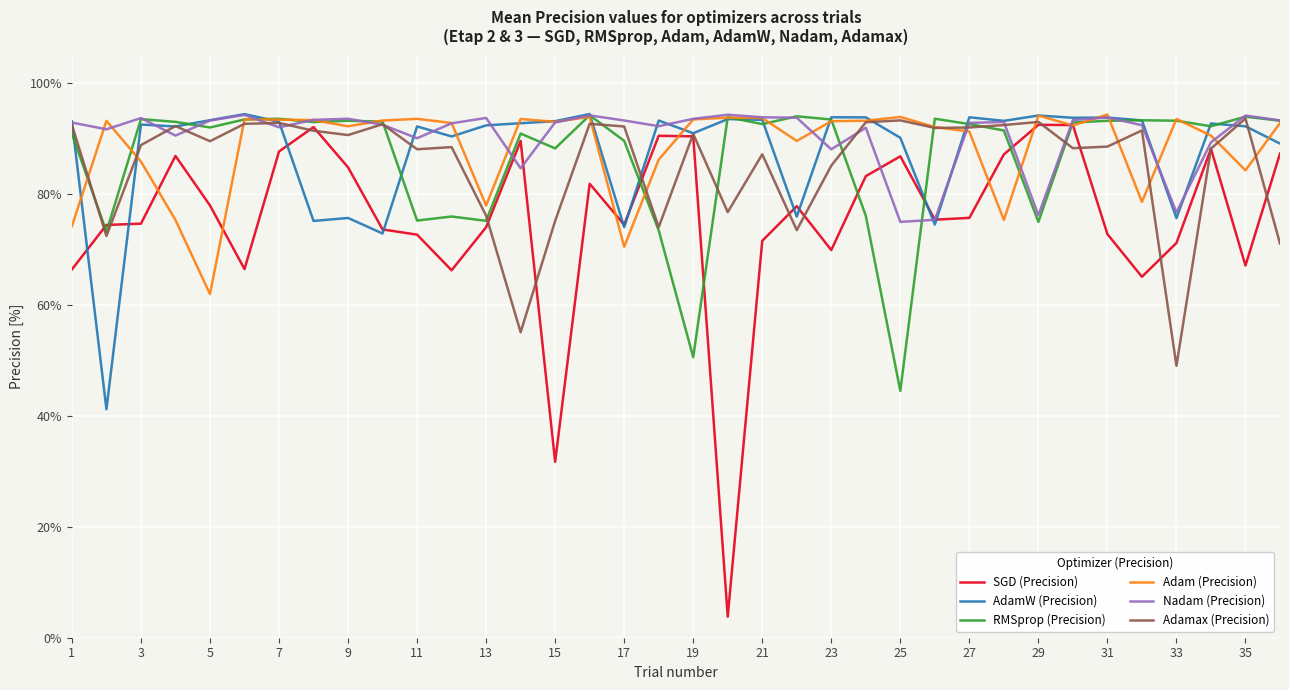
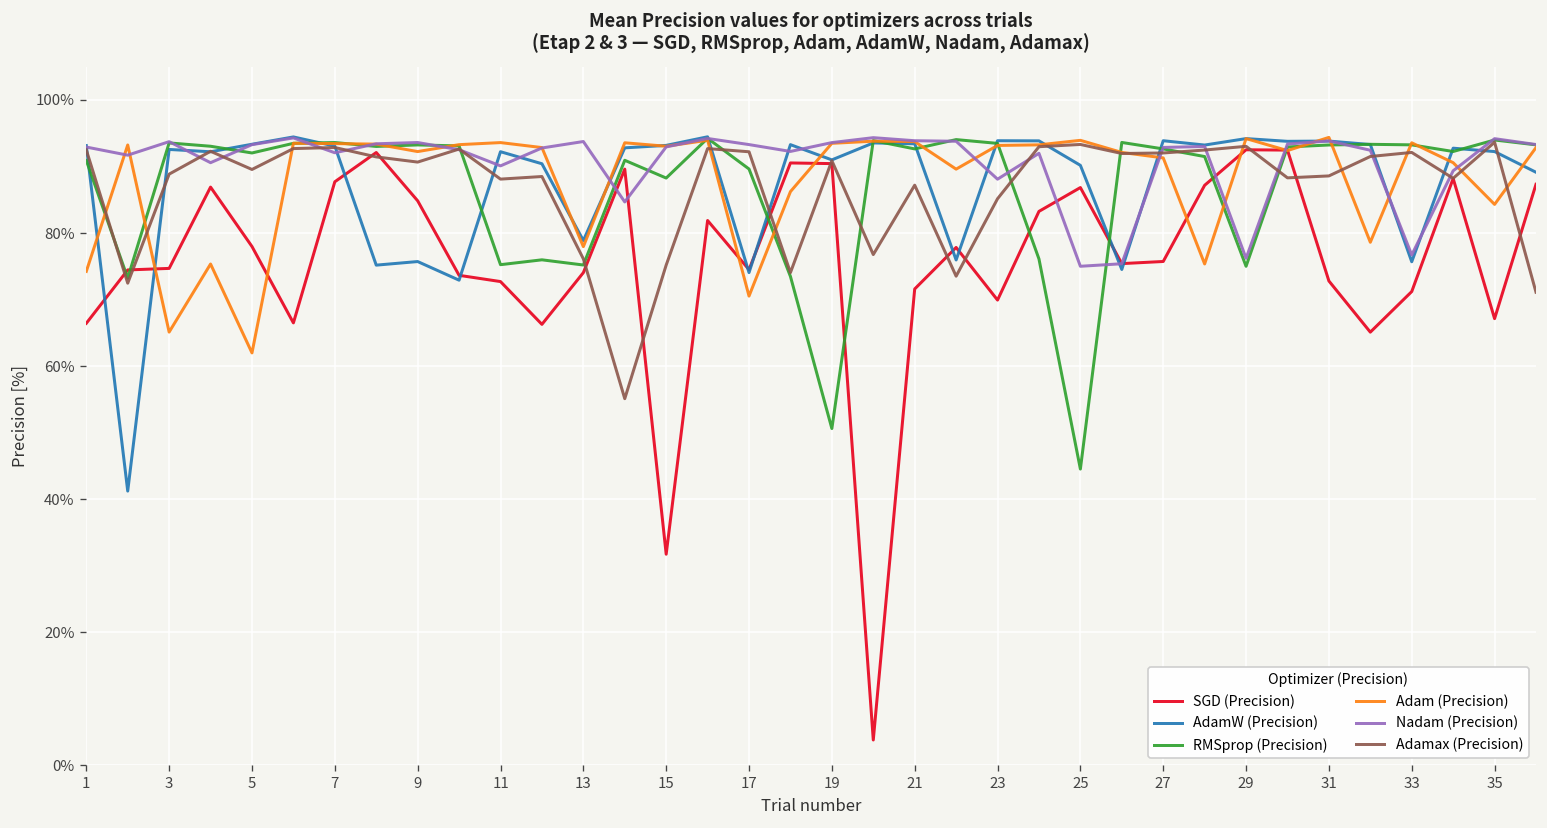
  {
    "SGD (Precision)": {
      "1": "66%",
      "3": "75%",
      "5": "78%",
      "7": "88%",
      "9": "85%",
      "11": "73%",
      "13": "74%",
      "15": "32%",
      "21": "72%",
      "23": "70%",
      "25": "87%",
      "27": "76%",
      "29": "93%",
      "31": "73%",
      "33": "71%",
      "35": "67%"
    },
    "AdamW (Precision)": {
      "3": "93%",
      "9": "76%",
      "11": "92%",
-     "13": "92%",
+     "13": "79%",
      "25": "90%",
      "27": "94%",
      "33": "76%",
      "35": "92%"
    },
    "RMSprop (Precision)": {
      "1": "91%",
      "5": "92%",
      "11": "75%",
      "13": "75%",
      "15": "88%",
      "17": "90%",
      "19": "51%",
      "21": "93%",
      "25": "45%",
      "29": "75%",
      "31": "93%"
    },
    "Adam (Precision)": {
      "1": "74%",
-     "3": "86%",
+     "3": "65%",
      "5": "62%",
      "9": "92%",
      "11": "94%",
      "13": "78%",
      "17": "71%",
      "25": "94%",
      "27": "91%",
      "31": "94%",
      "35": "84%"
    },
    "Nadam (Precision)": {
      "7": "92%",
      "11": "90%",
      "13": "94%",
      "17": "93%",
      "23": "88%",
      "25": "75%",
      "29": "76%",
      "33": "77%"
    },
    "Adamax (Precision)": {
      "3": "89%",
      "5": "90%",
      "9": "91%",
      "11": "88%",
      "13": "76%",
      "15": "75%",
      "17": "92%",
      "21": "87%",
      "23": "85%",
      "25": "93%",
      "27": "92%",
      "29": "93%",
      "31": "89%",
-     "33": "49%"
+     "33": "92%"
    }
  }
